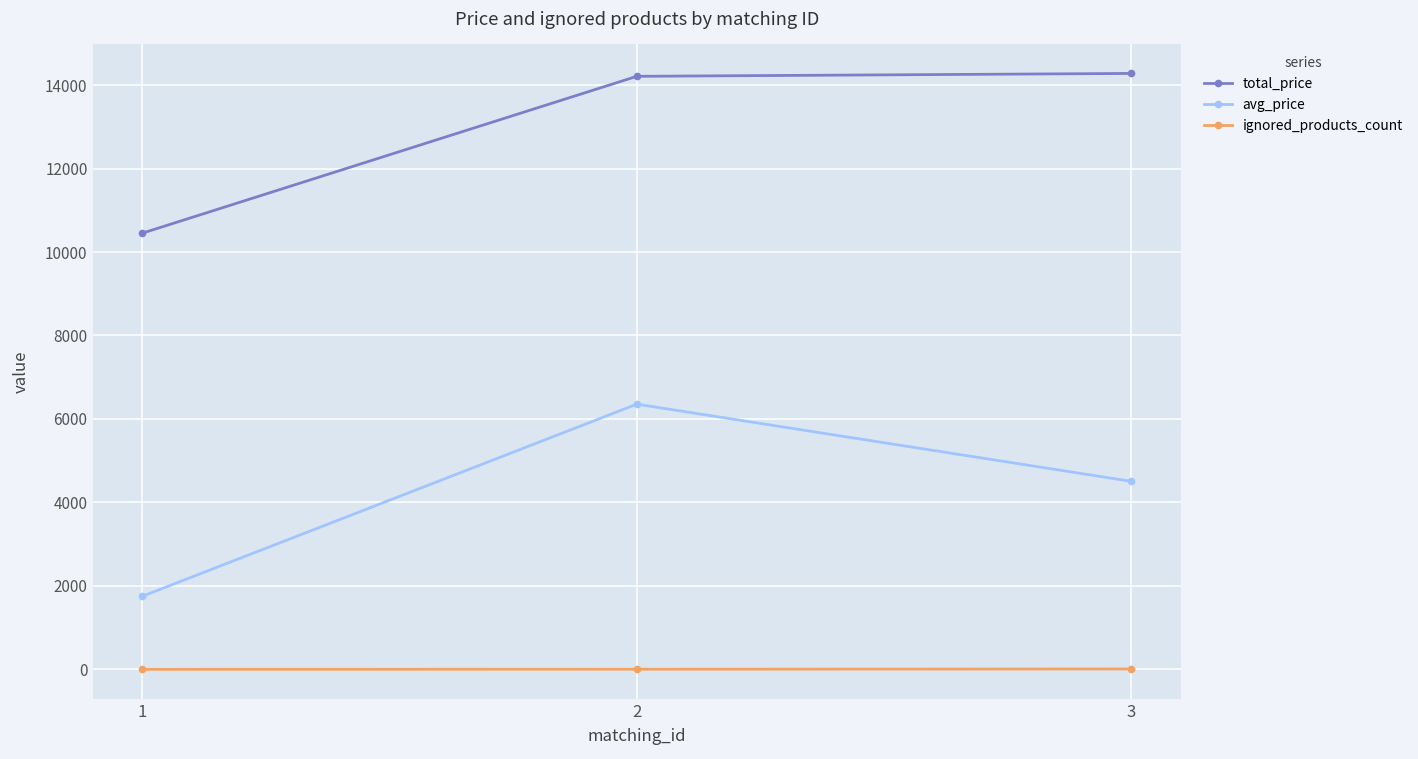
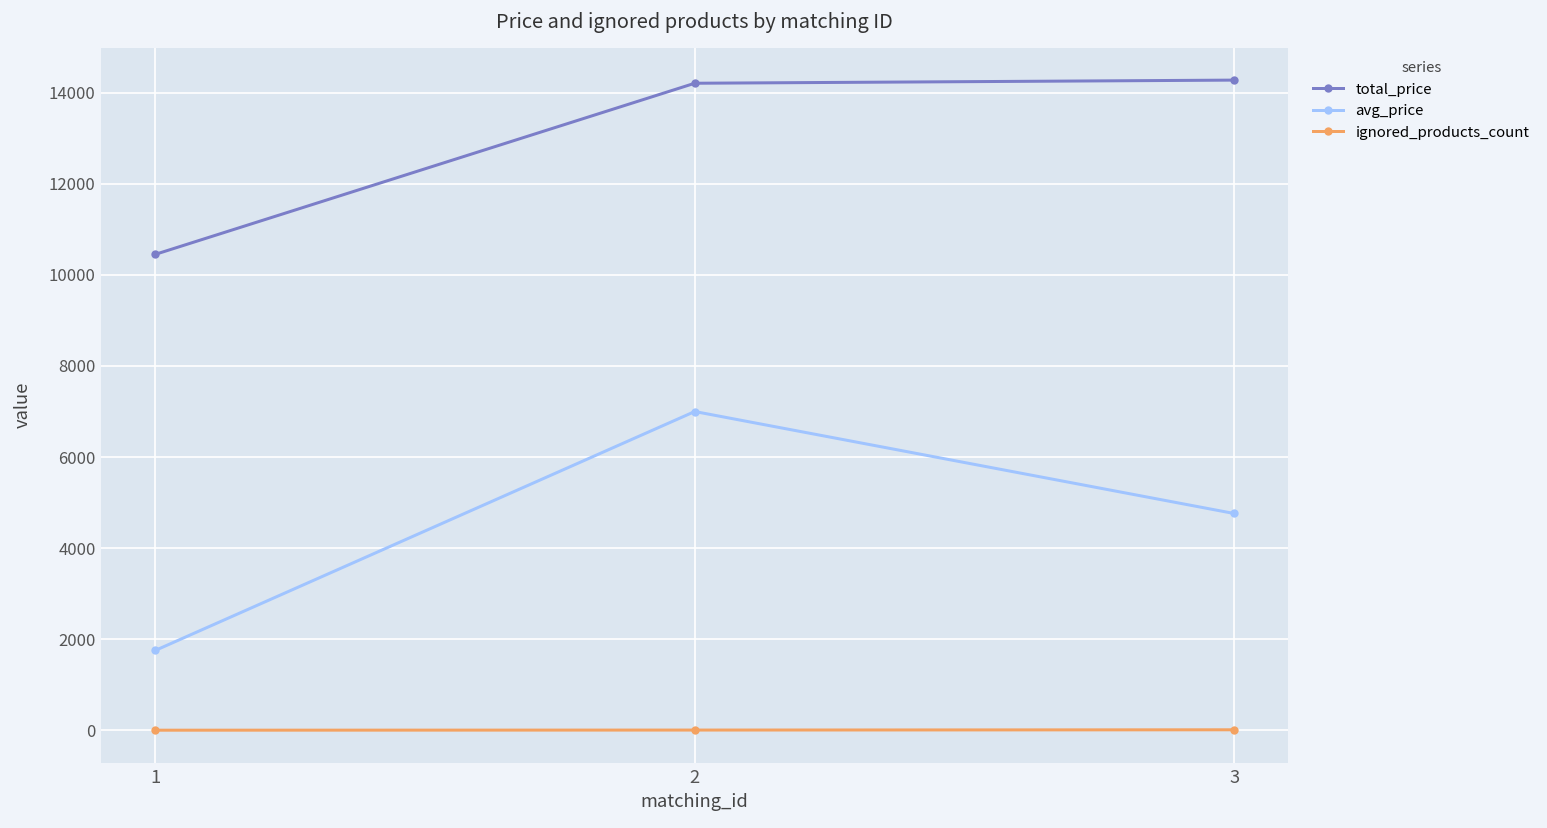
  {
    "total_price": {
      "1": 10500,
      "2": 14200,
      "3": 14300
    },
    "avg_price": {
      "1": 1800,
-     "2": 6400,
-     "3": 4500
+     "2": 7000,
+     "3": 4800
    },
    "ignored_products_count": {
      "1": 0,
      "2": 0,
      "3": 0
    }
  }
